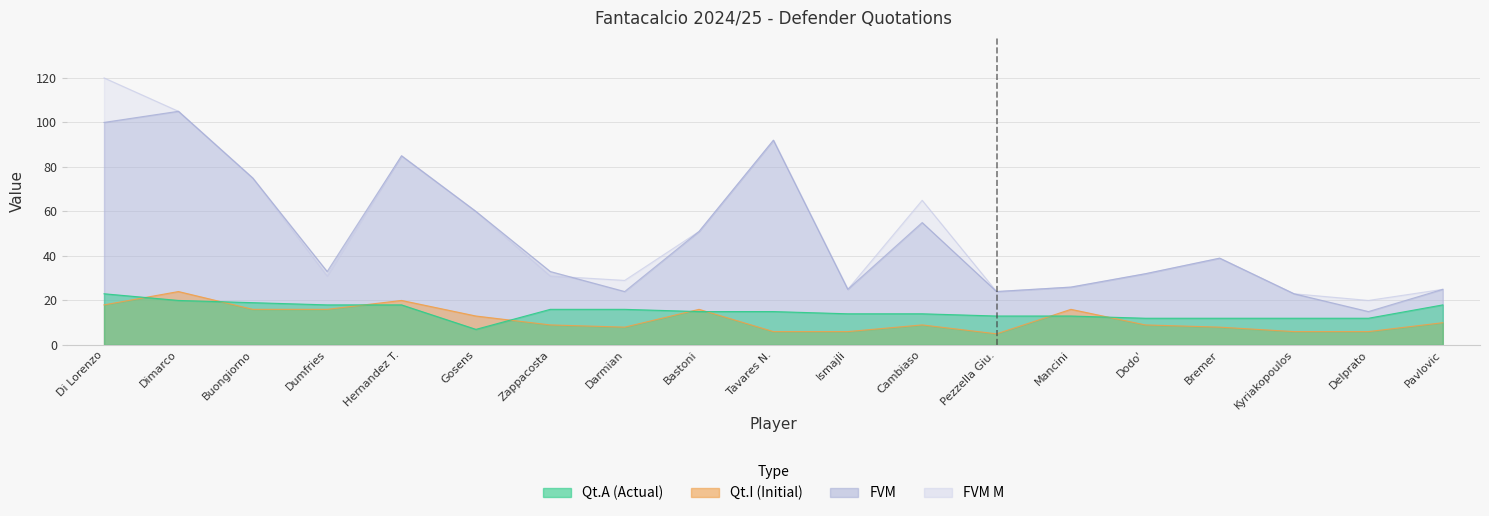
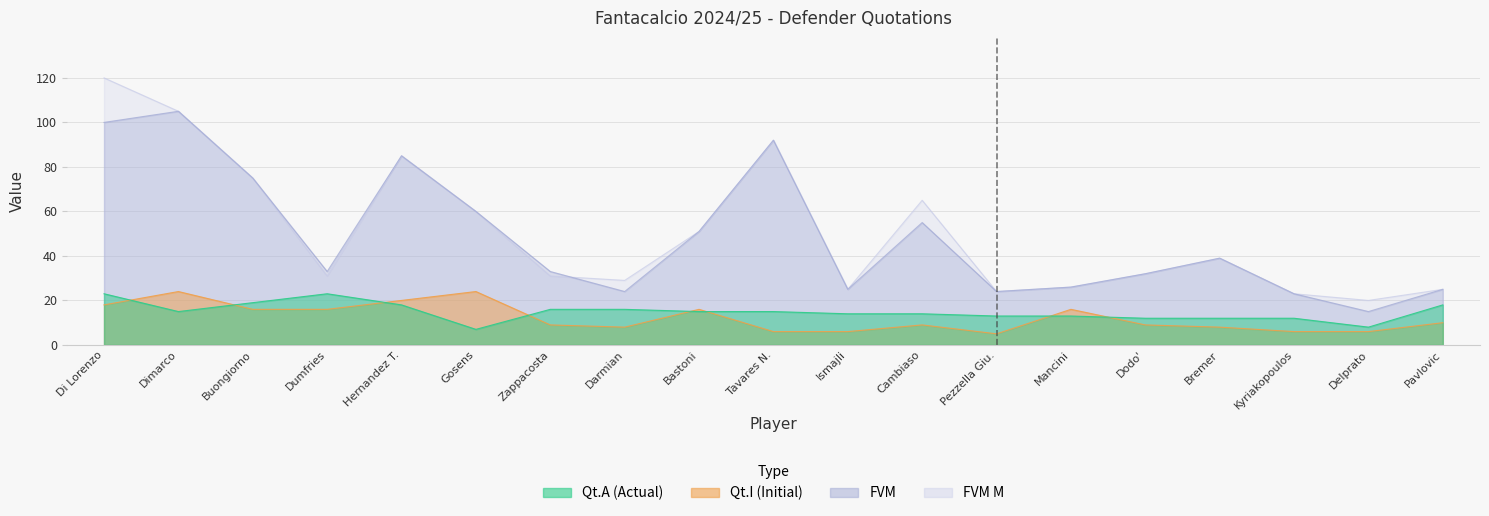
  {
    "Qt.I (Initial)": {
      "Di Lorenzo": 18,
      "Dimarco": 24,
      "Buongiorno": 16,
      "Dumfries": 16,
      "Hernandez T.": 20,
-     "Gosens": 13,
+     "Gosens": 24,
      "Zappacosta": 9,
      "Darmian": 8,
      "Tavares N.": 6,
      "Ismajli": 6,
      "Cambiaso": 9,
      "Pezzella Giu.": 5,
      "Mancini": 16,
      "Dodo'": 9,
      "Bremer": 8,
      "Kyriakopoulos": 6,
      "Delprato": 6,
      "Pavlovic": 10
    },
    "Qt.A (Actual)": {
      "Di Lorenzo": 23,
-     "Dimarco": 20,
+     "Dimarco": 15,
      "Buongiorno": 19,
-     "Dumfries": 18,
+     "Dumfries": 23,
      "Hernandez T.": 18,
      "Gosens": 7,
      "Zappacosta": 16,
      "Darmian": 16,
      "Tavares N.": 15,
      "Ismajli": 14,
      "Cambiaso": 14,
      "Pezzella Giu.": 13,
      "Mancini": 13,
      "Dodo'": 12,
      "Bremer": 12,
      "Kyriakopoulos": 12,
-     "Delprato": 12,
+     "Delprato": 8,
      "Pavlovic": 18
    }
  }
